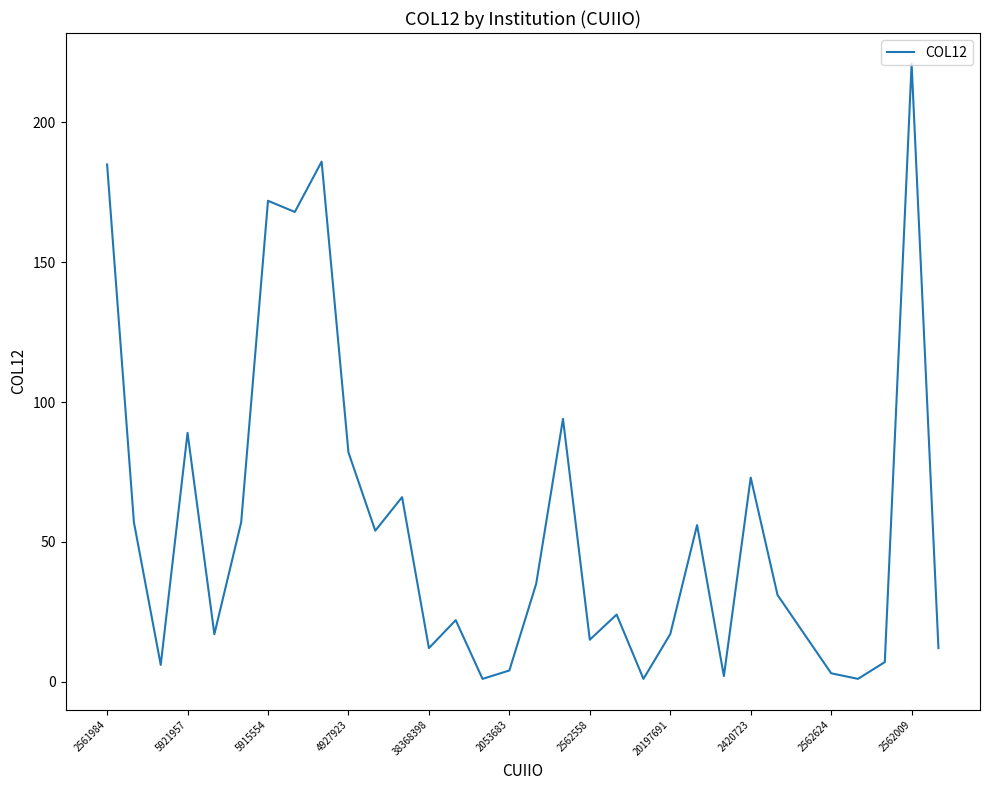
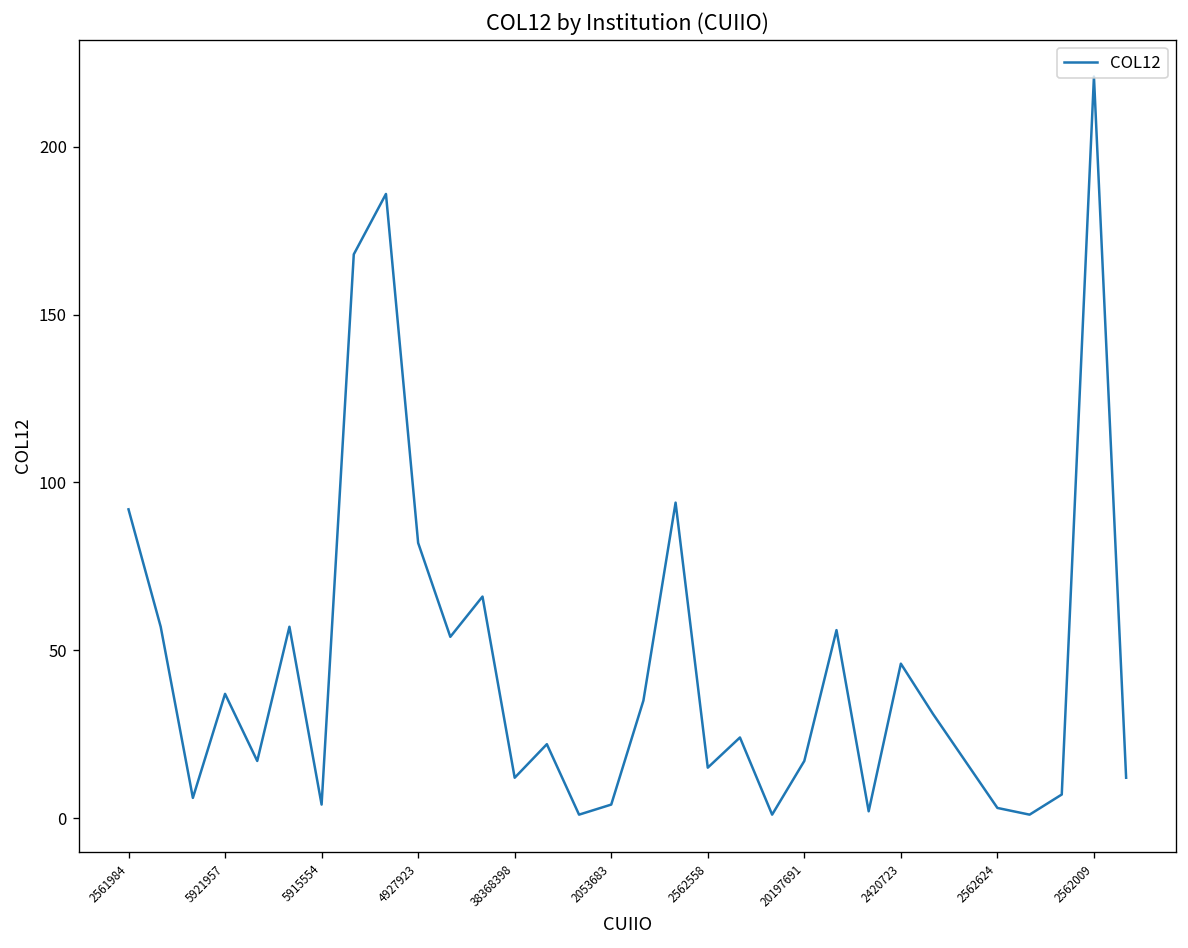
  {
-   "2561984": 185,
-   "5921957": 89,
-   "5915554": 172,
+   "2561984": 92,
+   "5921957": 37,
+   "5915554": 4,
    "4927923": 82,
    "38368398": 12,
    "2053683": 4,
    "2562558": 15,
    "20197691": 17,
-   "2420723": 73,
+   "2420723": 46,
    "2562624": 3
  }
